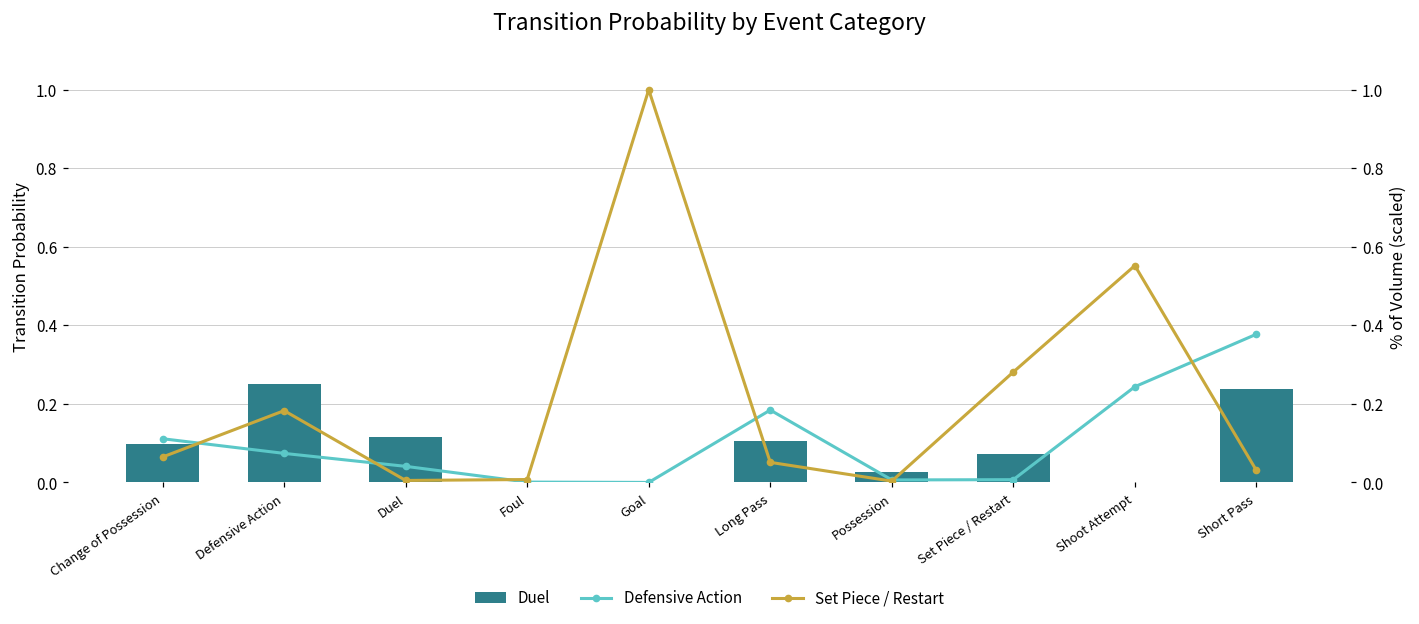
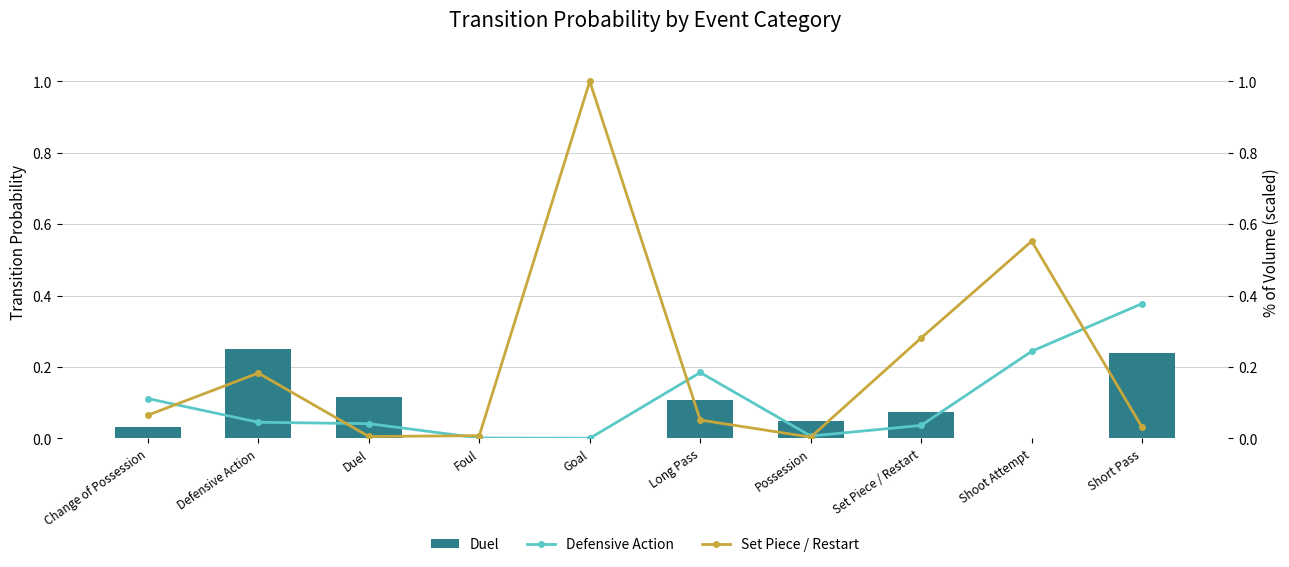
  {
    "Duel": {
-     "Change of Possession": 0.10,
+     "Change of Possession": 0.03,
      "Defensive Action": 0.25,
      "Duel": 0.12,
      "Goal": 0.00,
      "Long Pass": 0.11,
-     "Possession": 0.03,
+     "Possession": 0.05,
      "Set Piece / Restart": 0.07,
      "Short Pass": 0.24
    },
    "Defensive Action": {
      "Change of Possession": 0.11,
-     "Defensive Action": 0.07,
+     "Defensive Action": 0.04,
      "Duel": 0.04,
      "Goal": 0.00,
      "Long Pass": 0.18,
-     "Set Piece / Restart": 0.01,
+     "Set Piece / Restart": 0.04,
      "Shoot Attempt": 0.24,
      "Short Pass": 0.38
    },
    "Set Piece / Restart": {
      "Change of Possession": 0.06,
      "Defensive Action": 0.18,
      "Duel": 0.01,
      "Goal": 1.00,
      "Long Pass": 0.05,
      "Set Piece / Restart": 0.28,
      "Shoot Attempt": 0.55,
      "Short Pass": 0.03
    }
  }
